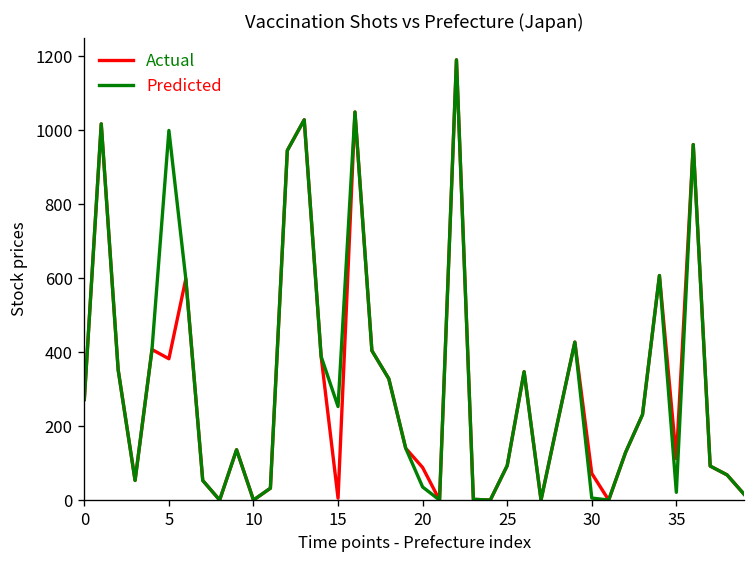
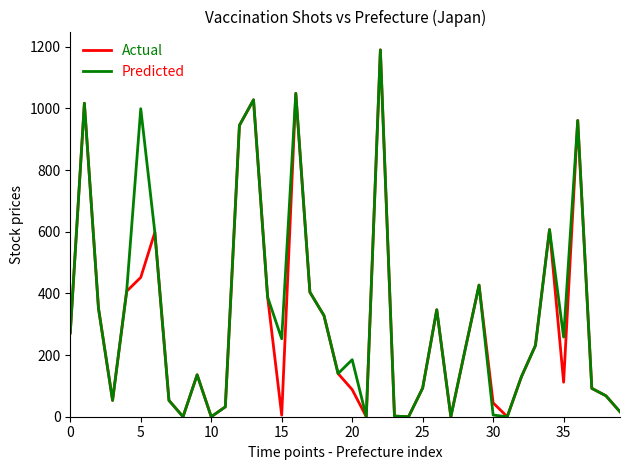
  {
    "Actual": {
-     "5": 380,
+     "5": 450,
      "15": 10,
      "20": 90,
-     "30": 70,
+     "30": 50,
      "35": 110
    },
    "Predicted": {
      "5": 1000,
      "15": 250,
-     "20": 40,
+     "20": 190,
      "30": 10,
-     "35": 20
+     "35": 260
    }
  }
